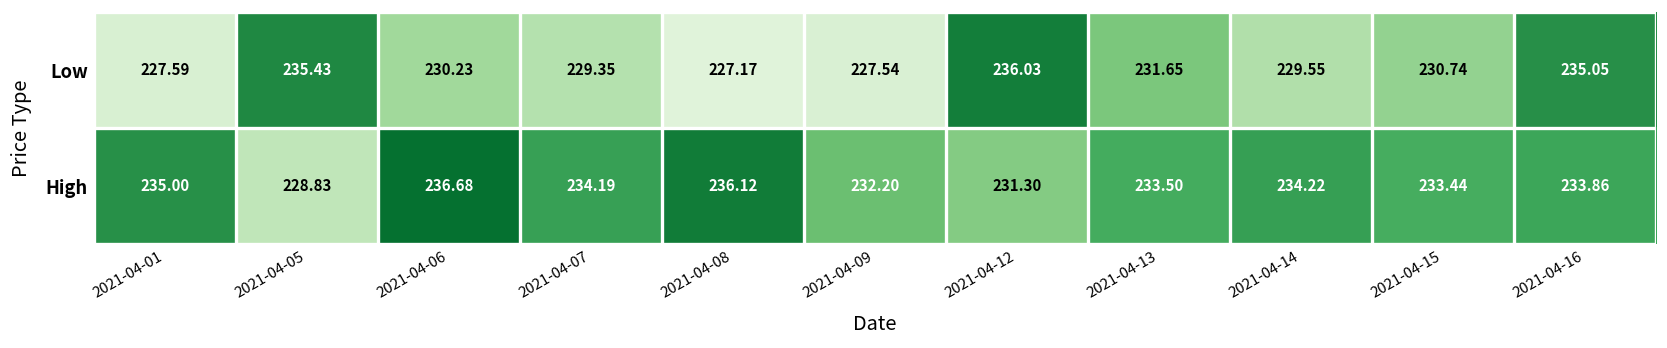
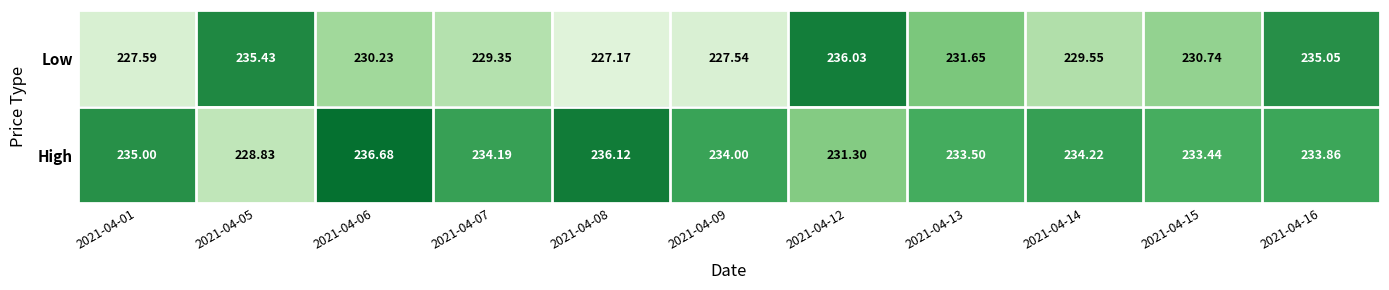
  {
    "Low": {
      "2021-04-01": 227.59,
      "2021-04-05": 235.43,
      "2021-04-06": 230.23,
      "2021-04-07": 229.35,
      "2021-04-08": 227.17,
      "2021-04-09": 227.54,
      "2021-04-12": 236.03,
      "2021-04-13": 231.65,
      "2021-04-14": 229.55,
      "2021-04-15": 230.74,
      "2021-04-16": 235.05
    },
    "High": {
      "2021-04-01": 235.00,
      "2021-04-05": 228.83,
      "2021-04-06": 236.68,
      "2021-04-07": 234.19,
      "2021-04-08": 236.12,
-     "2021-04-09": 232.20,
+     "2021-04-09": 234.00,
      "2021-04-12": 231.30,
      "2021-04-13": 233.50,
      "2021-04-14": 234.22,
      "2021-04-15": 233.44,
      "2021-04-16": 233.86
    }
  }
